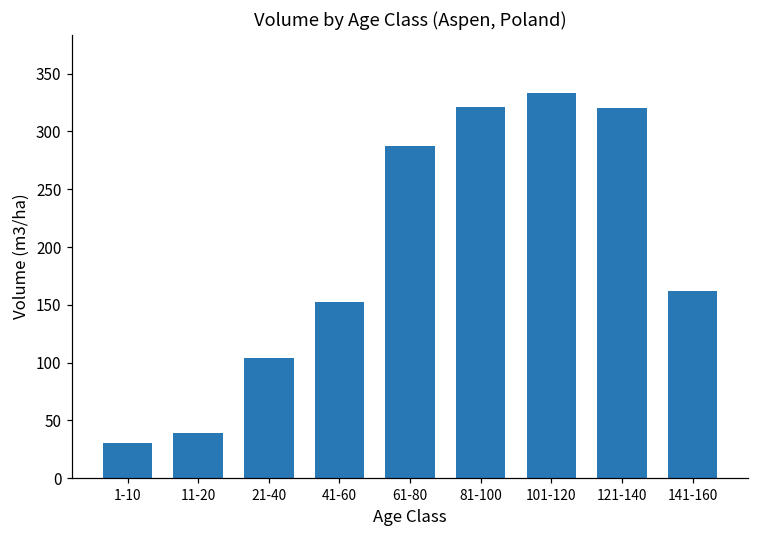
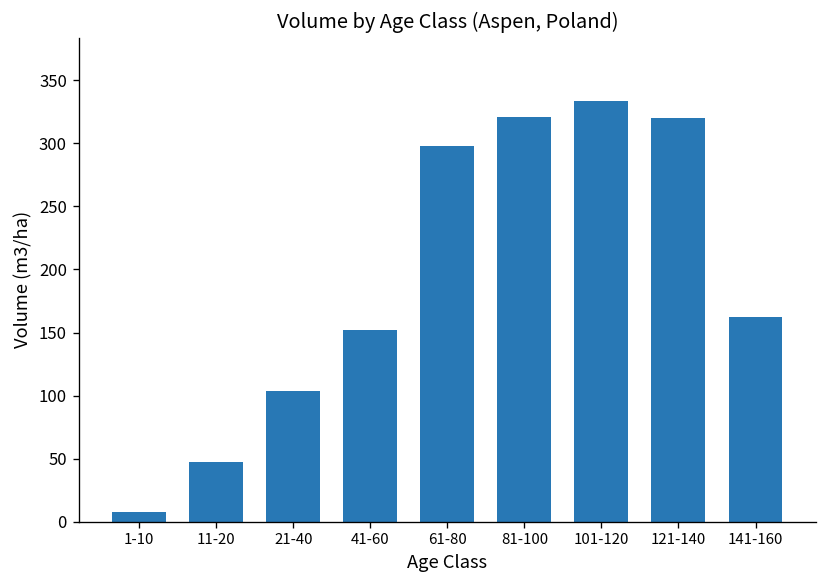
  {
-   "1-10": 31,
-   "11-20": 40,
+   "1-10": 7,
+   "11-20": 47,
    "21-40": 104,
    "41-60": 152,
-   "61-80": 288,
+   "61-80": 298,
    "81-100": 321,
    "101-120": 334,
    "121-140": 320,
    "141-160": 162
  }
